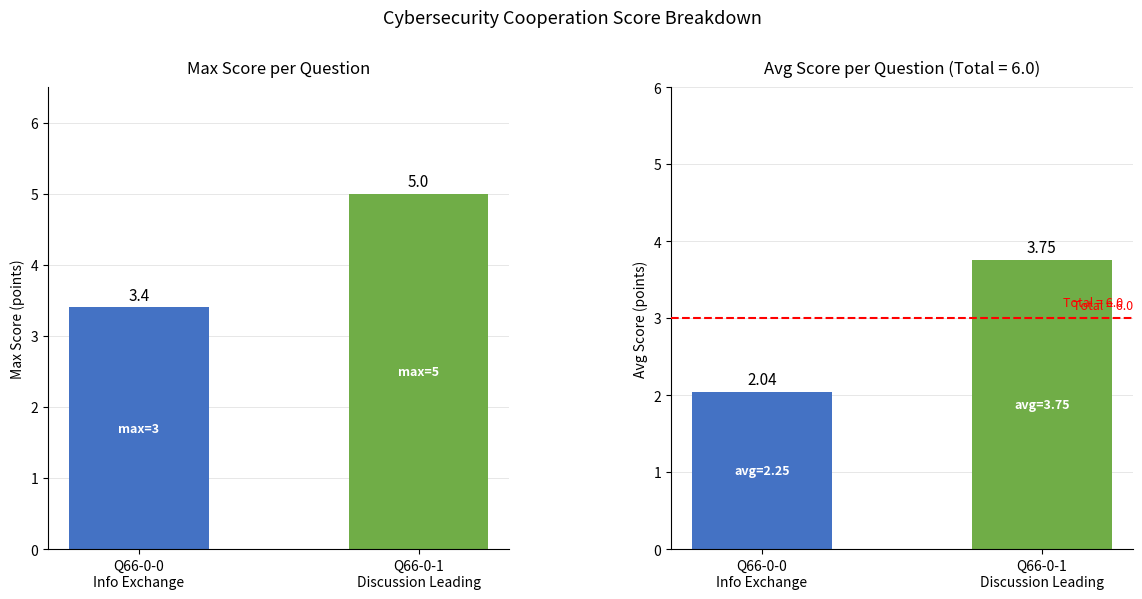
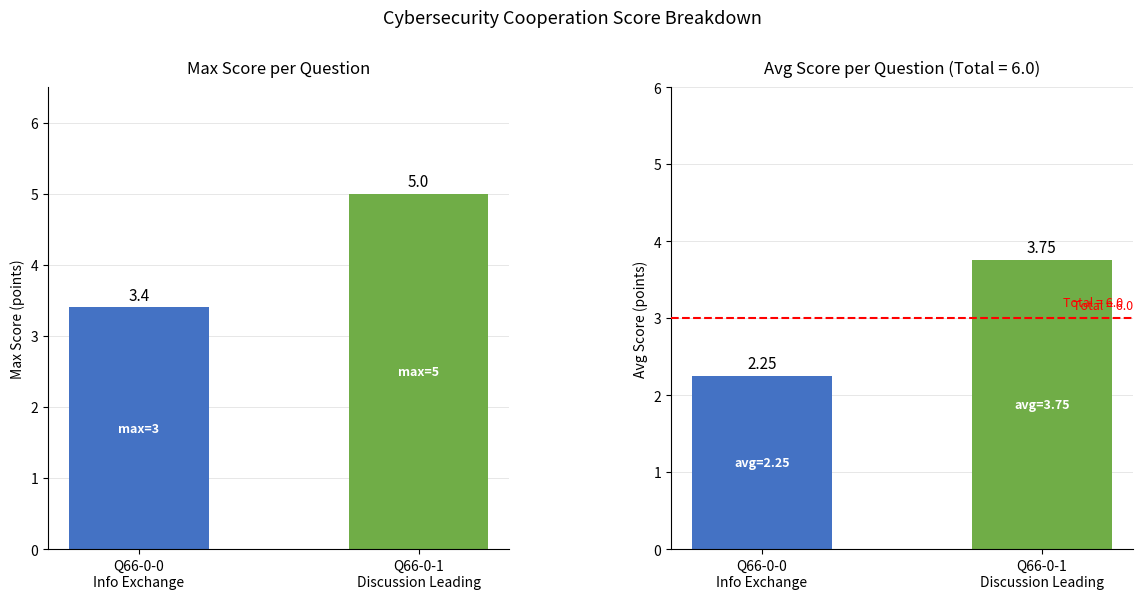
  {
    "Max Score per Question": {
      "Q66-0-0 Info Exchange": 3.4,
      "Q66-0-1 Discussion Leading": 5.0
    },
    "Avg Score per Question (Total = 6.0)": {
-     "Q66-0-0 Info Exchange": 2.04,
+     "Q66-0-0 Info Exchange": 2.25,
      "Q66-0-1 Discussion Leading": 3.75
    }
  }
